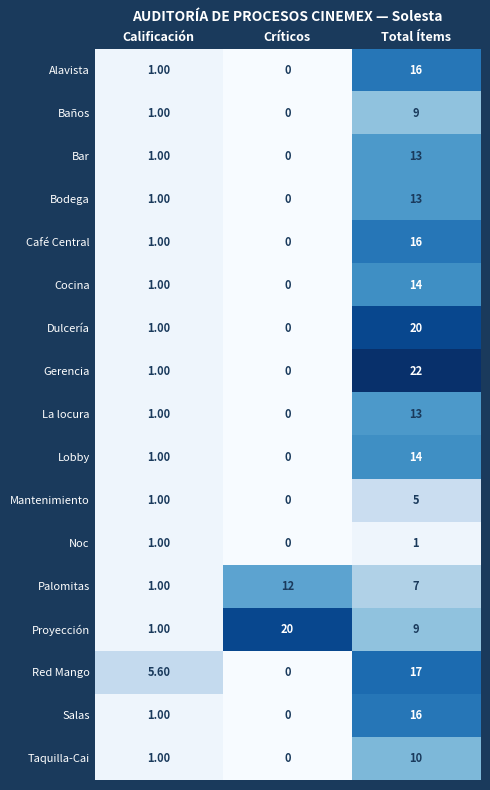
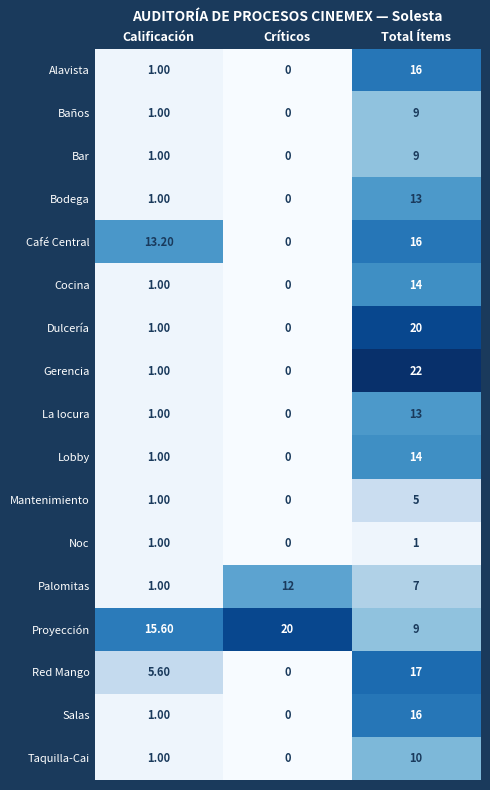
  {
    "Alavista": {
      "Calificación": 1.00,
      "Críticos": 0,
      "Total Ítems": 16
    },
    "Baños": {
      "Calificación": 1.00,
      "Críticos": 0,
      "Total Ítems": 9
    },
    "Bar": {
      "Calificación": 1.00,
      "Críticos": 0,
-     "Total Ítems": 13
+     "Total Ítems": 9
    },
    "Bodega": {
      "Calificación": 1.00,
      "Críticos": 0,
      "Total Ítems": 13
    },
    "Café Central": {
-     "Calificación": 1.00,
+     "Calificación": 13.20,
      "Críticos": 0,
      "Total Ítems": 16
    },
    "Cocina": {
      "Calificación": 1.00,
      "Críticos": 0,
      "Total Ítems": 14
    },
    "Dulcería": {
      "Calificación": 1.00,
      "Críticos": 0,
      "Total Ítems": 20
    },
    "Gerencia": {
      "Calificación": 1.00,
      "Críticos": 0,
      "Total Ítems": 22
    },
    "La locura": {
      "Calificación": 1.00,
      "Críticos": 0,
      "Total Ítems": 13
    },
    "Lobby": {
      "Calificación": 1.00,
      "Críticos": 0,
      "Total Ítems": 14
    },
    "Mantenimiento": {
      "Calificación": 1.00,
      "Críticos": 0,
      "Total Ítems": 5
    },
    "Noc": {
      "Calificación": 1.00,
      "Críticos": 0,
      "Total Ítems": 1
    },
    "Palomitas": {
      "Calificación": 1.00,
      "Críticos": 12,
      "Total Ítems": 7
    },
    "Proyección": {
-     "Calificación": 1.00,
+     "Calificación": 15.60,
      "Críticos": 20,
      "Total Ítems": 9
    },
    "Red Mango": {
      "Calificación": 5.60,
      "Críticos": 0,
      "Total Ítems": 17
    },
    "Salas": {
      "Calificación": 1.00,
      "Críticos": 0,
      "Total Ítems": 16
    },
    "Taquilla-Cai": {
      "Calificación": 1.00,
      "Críticos": 0,
      "Total Ítems": 10
    }
  }
